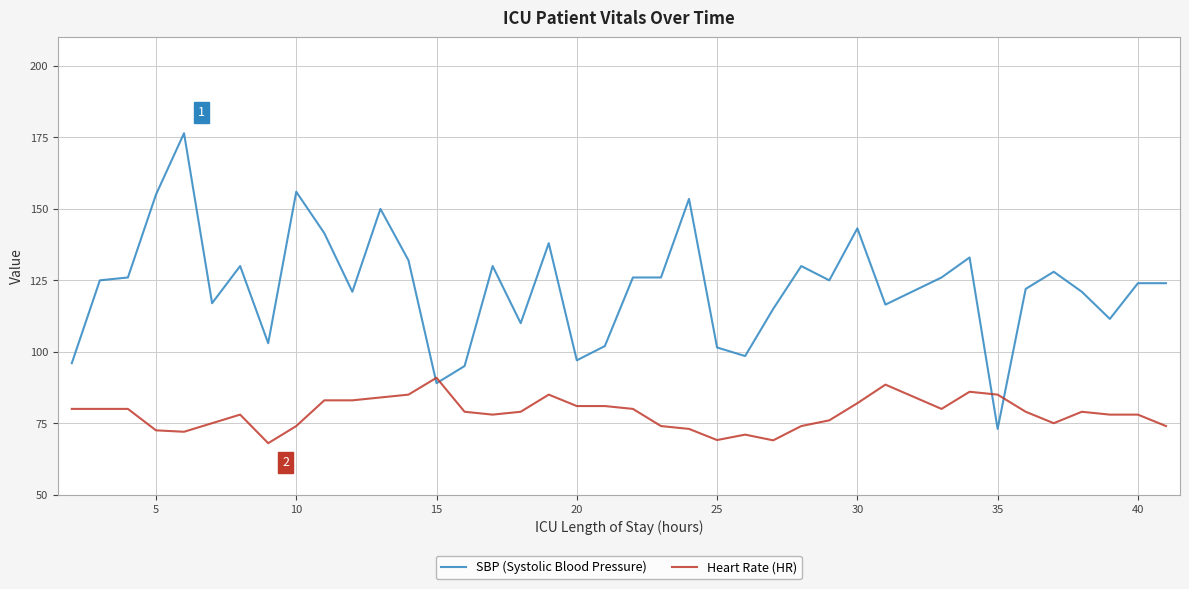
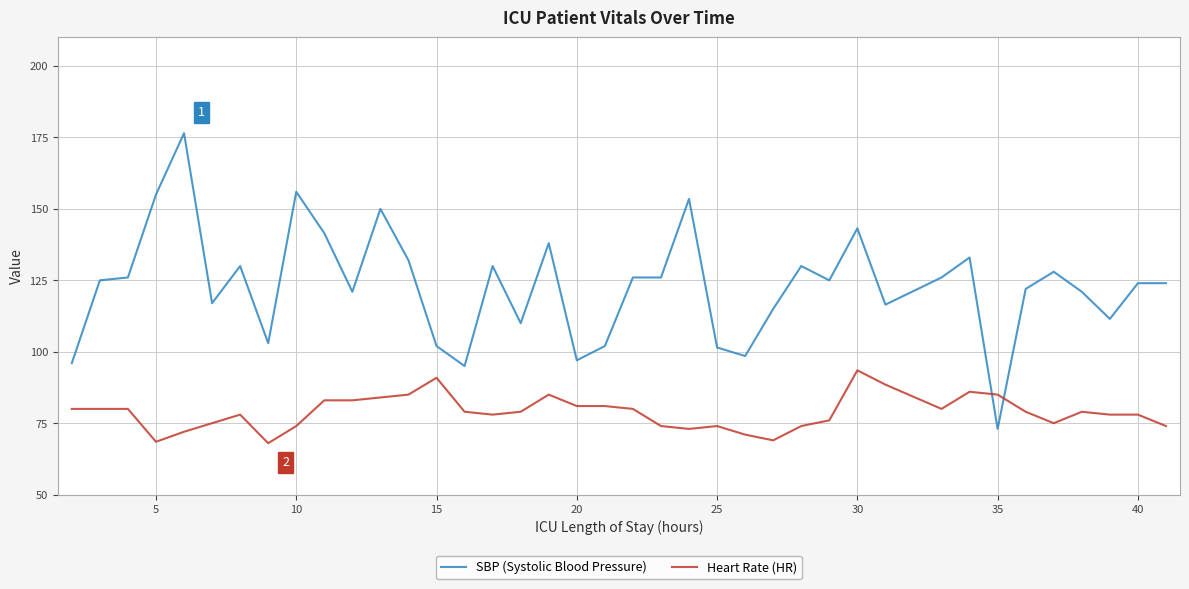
  {
    "SBP (Systolic Blood Pressure)": {
      "5": 155,
      "10": 156,
-     "15": 89,
+     "15": 102,
      "20": 97,
      "25": 102,
      "30": 143,
      "35": 73,
      "40": 124
    },
    "Heart Rate (HR)": {
-     "5": 73,
+     "5": 69,
      "10": 74,
      "15": 91,
      "20": 81,
-     "25": 69,
-     "30": 82,
+     "25": 74,
+     "30": 94,
      "35": 85,
      "40": 78
    }
  }
